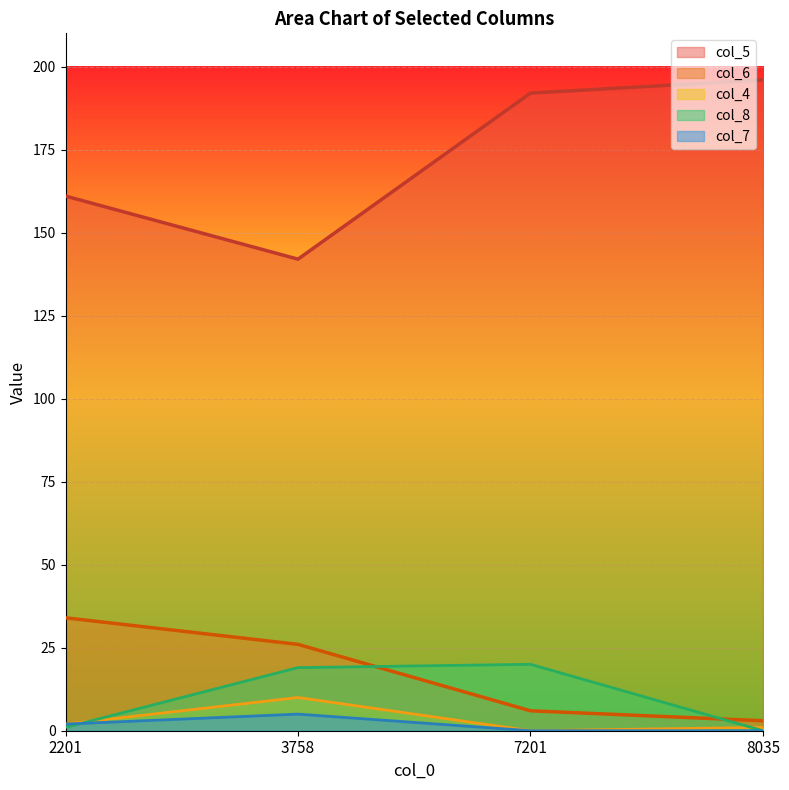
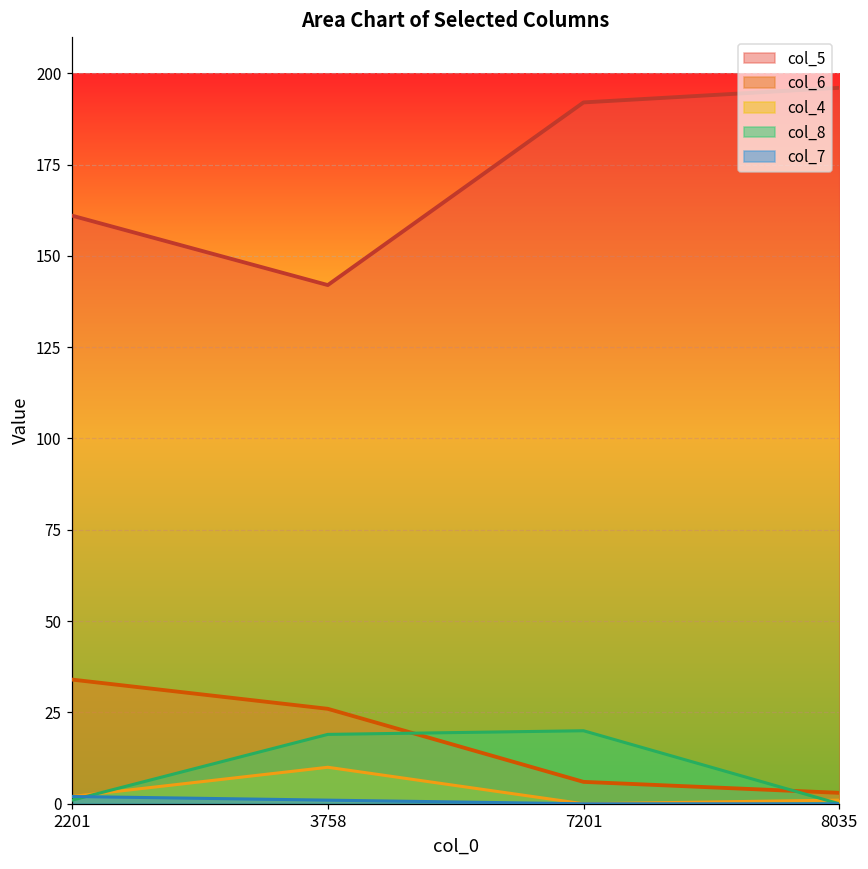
  {
    "col_8": {
      "2201": 1,
      "3758": 19,
      "7201": 20
    },
    "col_7": {
-     "3758": 5
+     "3758": 1
    }
  }
